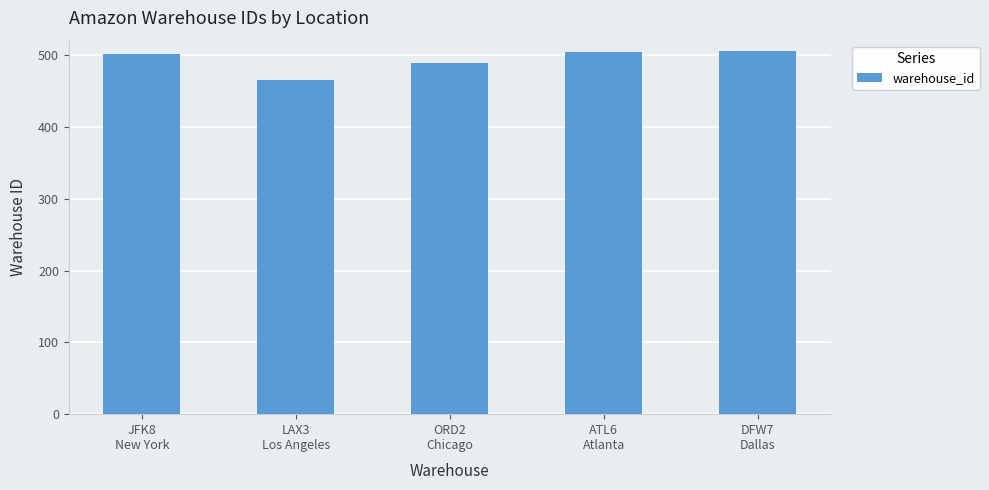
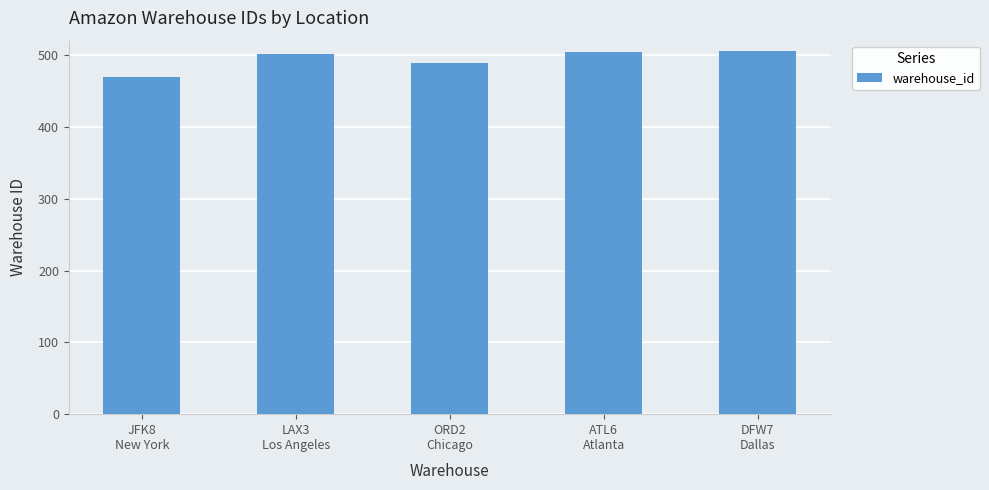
  {
-   "JFK8 New York": 500,
-   "LAX3 Los Angeles": 470,
+   "JFK8 New York": 470,
+   "LAX3 Los Angeles": 500,
    "ORD2 Chicago": 490,
    "ATL6 Atlanta": 500,
    "DFW7 Dallas": 510
  }
